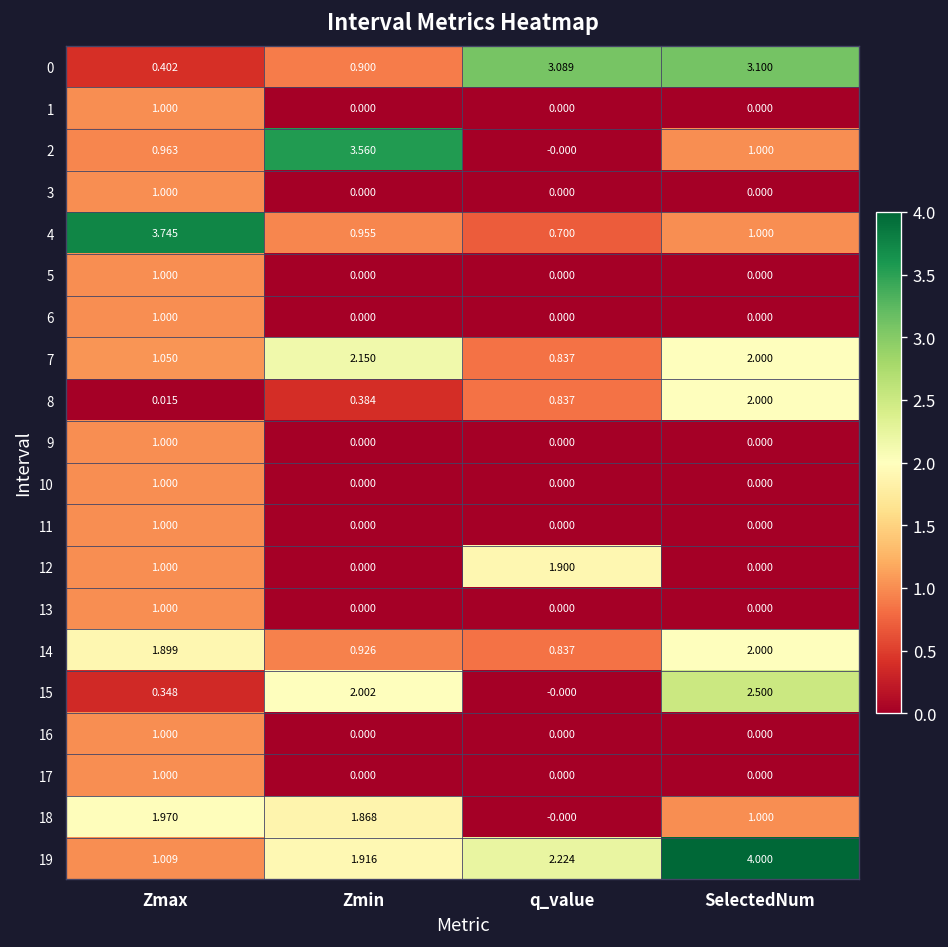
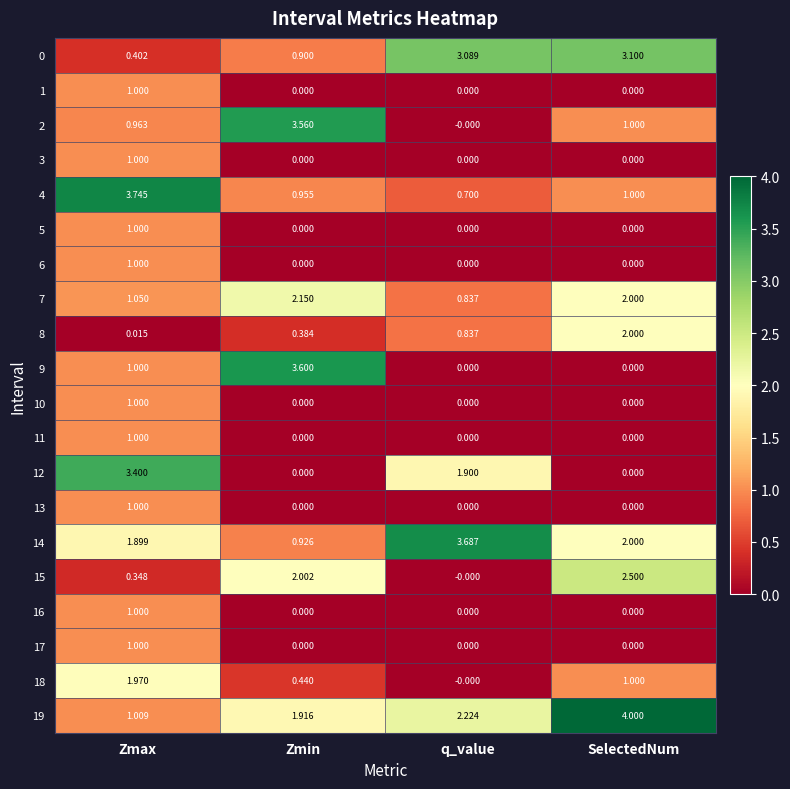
  {
    "0": {
      "Zmax": 0.402,
      "Zmin": 0.900,
      "q_value": 3.089,
      "SelectedNum": 3.100
    },
    "1": {
      "Zmax": 1.000,
      "Zmin": 0.000,
      "q_value": 0.000,
      "SelectedNum": 0.000
    },
    "2": {
      "Zmax": 0.963,
      "Zmin": 3.560,
      "q_value": -0.000,
      "SelectedNum": 1.000
    },
    "3": {
      "Zmax": 1.000,
      "Zmin": 0.000,
      "q_value": 0.000,
      "SelectedNum": 0.000
    },
    "4": {
      "Zmax": 3.745,
      "Zmin": 0.955,
      "q_value": 0.700,
      "SelectedNum": 1.000
    },
    "5": {
      "Zmax": 1.000,
      "Zmin": 0.000,
      "q_value": 0.000,
      "SelectedNum": 0.000
    },
    "6": {
      "Zmax": 1.000,
      "Zmin": 0.000,
      "q_value": 0.000,
      "SelectedNum": 0.000
    },
    "7": {
      "Zmax": 1.050,
      "Zmin": 2.150,
      "q_value": 0.837,
      "SelectedNum": 2.000
    },
    "8": {
      "Zmax": 0.015,
      "Zmin": 0.384,
      "q_value": 0.837,
      "SelectedNum": 2.000
    },
    "9": {
      "Zmax": 1.000,
-     "Zmin": 0.000,
+     "Zmin": 3.600,
      "q_value": 0.000,
      "SelectedNum": 0.000
    },
    "10": {
      "Zmax": 1.000,
      "Zmin": 0.000,
      "q_value": 0.000,
      "SelectedNum": 0.000
    },
    "11": {
      "Zmax": 1.000,
      "Zmin": 0.000,
      "q_value": 0.000,
      "SelectedNum": 0.000
    },
    "12": {
-     "Zmax": 1.000,
+     "Zmax": 3.400,
      "Zmin": 0.000,
      "q_value": 1.900,
      "SelectedNum": 0.000
    },
    "13": {
      "Zmax": 1.000,
      "Zmin": 0.000,
      "q_value": 0.000,
      "SelectedNum": 0.000
    },
    "14": {
      "Zmax": 1.899,
      "Zmin": 0.926,
-     "q_value": 0.837,
+     "q_value": 3.687,
      "SelectedNum": 2.000
    },
    "15": {
      "Zmax": 0.348,
      "Zmin": 2.002,
      "q_value": -0.000,
      "SelectedNum": 2.500
    },
    "16": {
      "Zmax": 1.000,
      "Zmin": 0.000,
      "q_value": 0.000,
      "SelectedNum": 0.000
    },
    "17": {
      "Zmax": 1.000,
      "Zmin": 0.000,
      "q_value": 0.000,
      "SelectedNum": 0.000
    },
    "18": {
      "Zmax": 1.970,
-     "Zmin": 1.868,
+     "Zmin": 0.440,
      "q_value": -0.000,
      "SelectedNum": 1.000
    },
    "19": {
      "Zmax": 1.009,
      "Zmin": 1.916,
      "q_value": 2.224,
      "SelectedNum": 4.000
    }
  }
